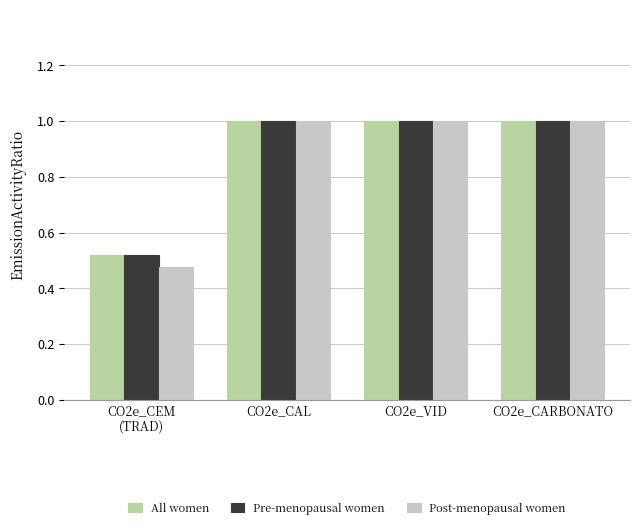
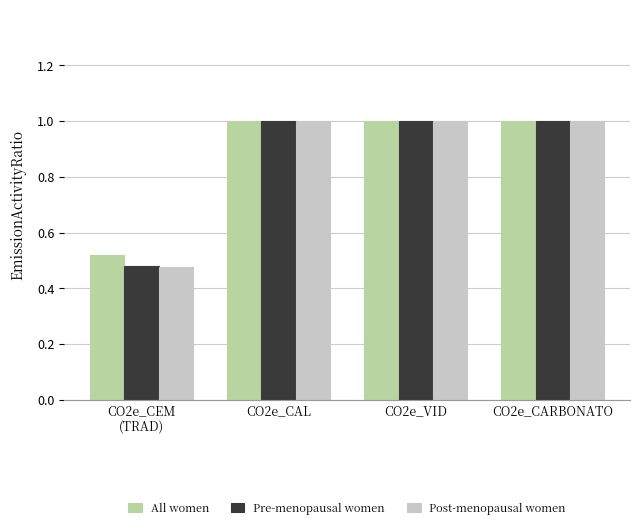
  {
    "Pre-menopausal women": {
-     "CO2e_CEM (TRAD)": 0.52,
+     "CO2e_CEM (TRAD)": 0.48,
      "CO2e_CAL": 1.00,
      "CO2e_VID": 1.00,
      "CO2e_CARBONATO": 1.00
    }
  }
